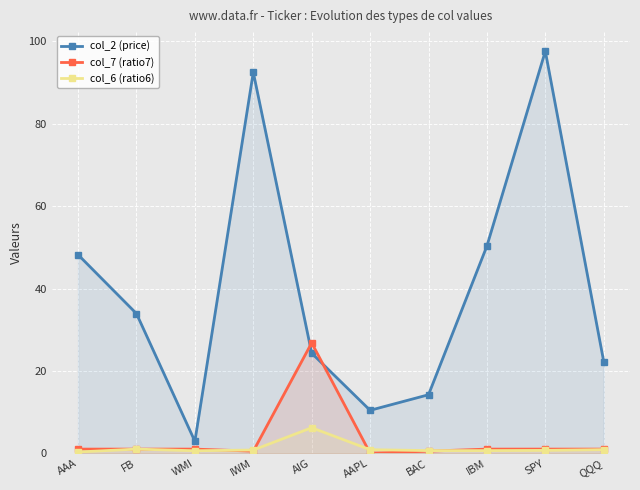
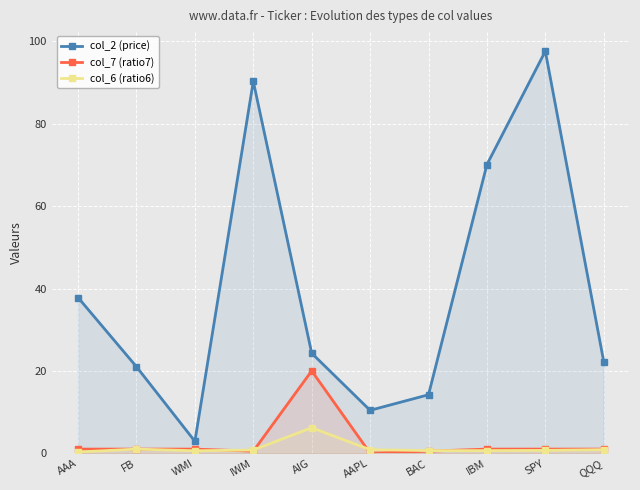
  {
    "col_2 (price)": {
-     "AAA": 48,
-     "FB": 34,
+     "AAA": 38,
+     "FB": 21,
      "WMI": 3,
-     "IWM": 93,
+     "IWM": 90,
      "AIG": 24,
      "AAPL": 10,
      "BAC": 14,
-     "IBM": 50,
+     "IBM": 70,
      "SPY": 98,
      "QQQ": 22
    },
    "col_7 (ratio7)": {
      "AAA": 1,
-     "AIG": 27,
+     "AIG": 20,
      "AAPL": 0
    },
    "col_6 (ratio6)": {
      "AAA": 0,
      "AIG": 6,
      "AAPL": 1
    }
  }
